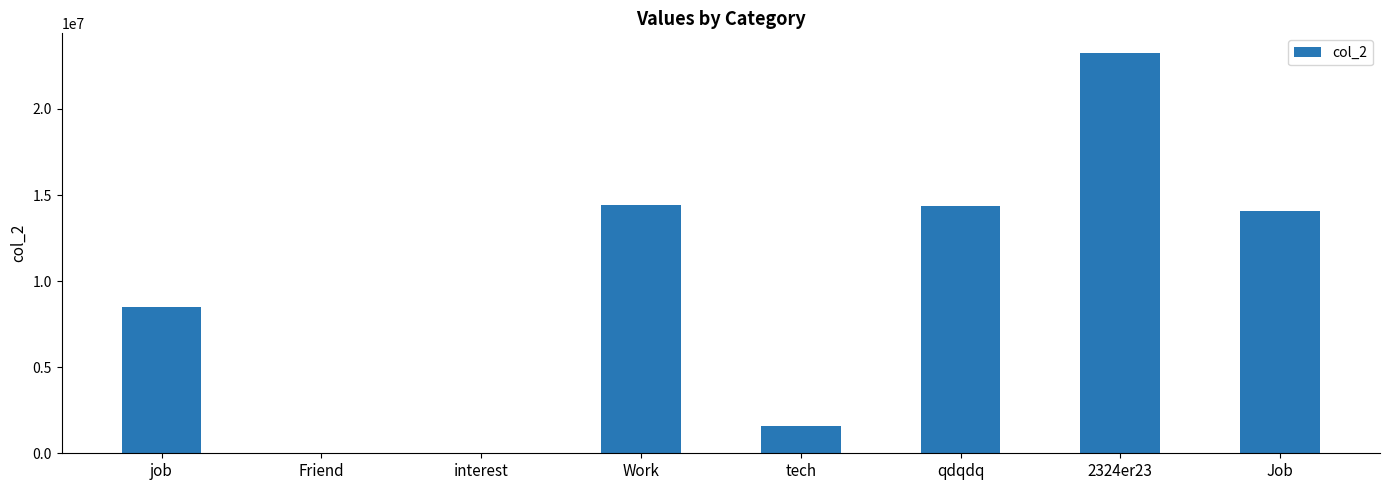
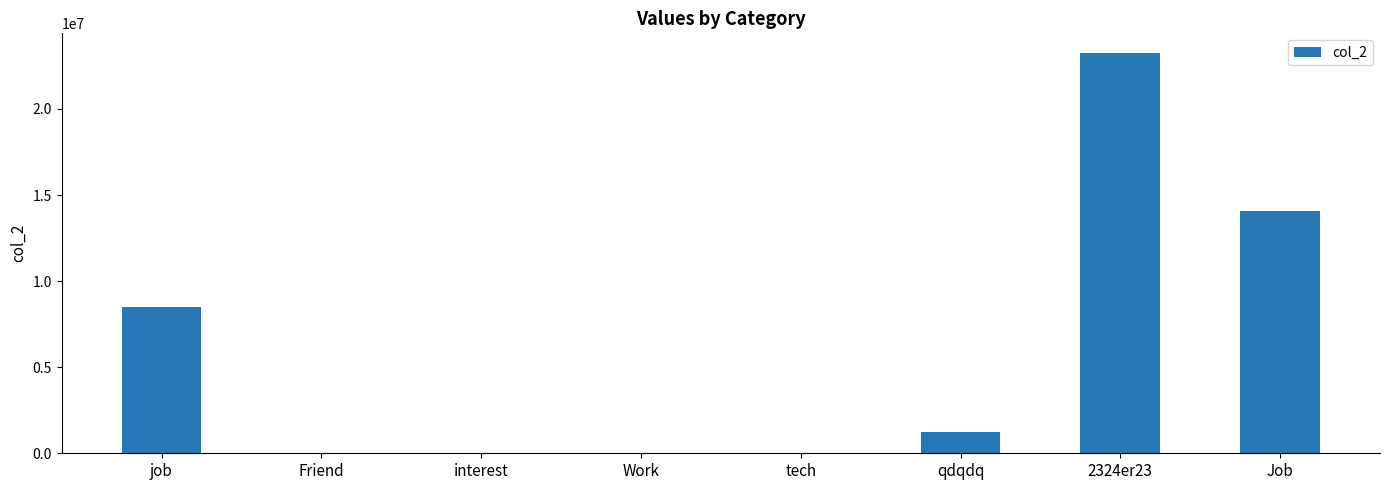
  {
    "job": 8500000,
-   "Work": 14400000,
-   "tech": 1600000,
-   "qdqdq": 14400000,
+   "Work": 0,
+   "tech": 0,
+   "qdqdq": 1200000,
    "2324er23": 23200000,
    "Job": 14100000
  }
